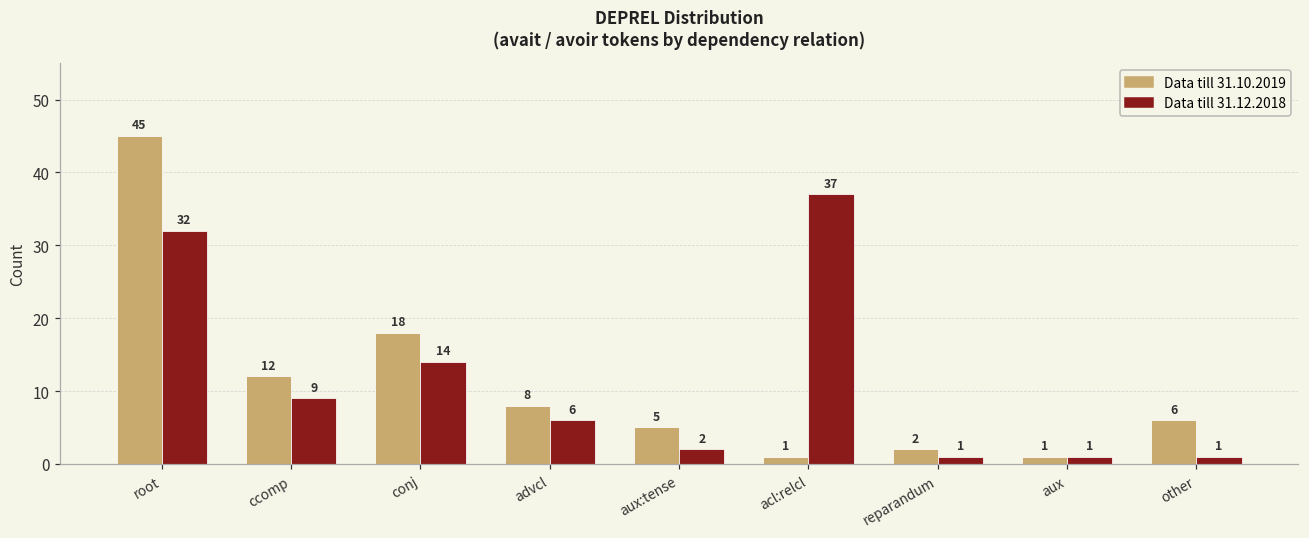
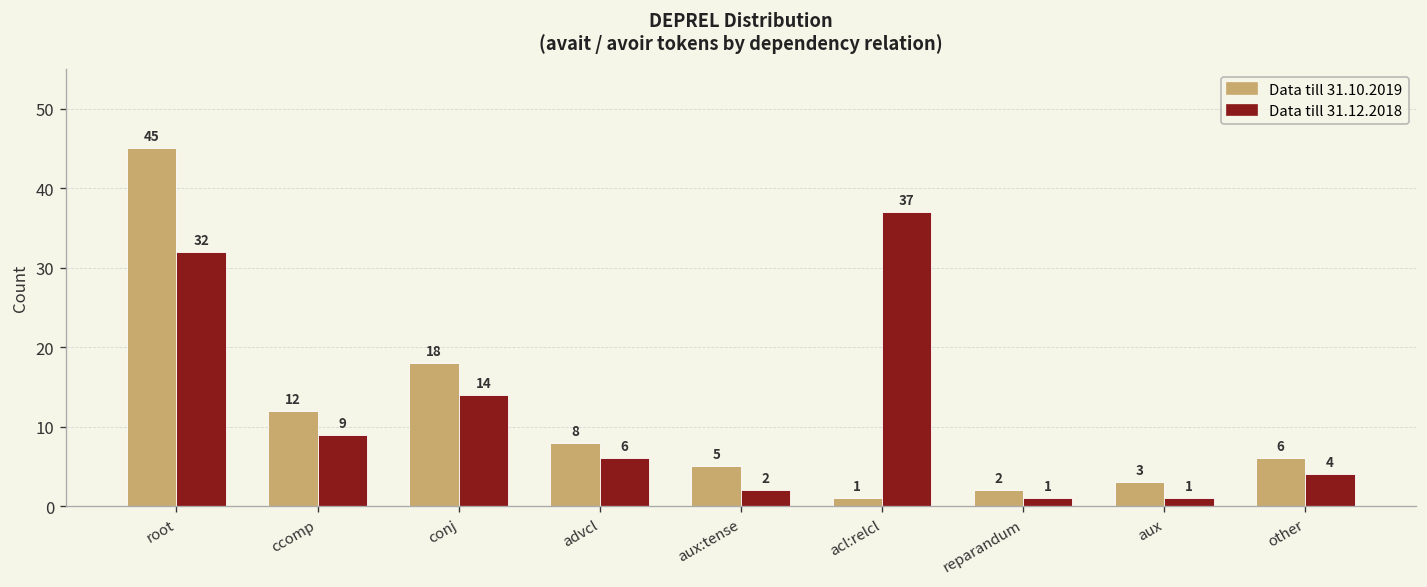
  {
    "Data till 31.10.2019": {
      "root": 45,
      "ccomp": 12,
      "conj": 18,
      "advcl": 8,
      "aux:tense": 5,
      "acl:relcl": 1,
      "reparandum": 2,
-     "aux": 1,
+     "aux": 3,
      "other": 6
    },
    "Data till 31.12.2018": {
      "root": 32,
      "ccomp": 9,
      "conj": 14,
      "advcl": 6,
      "aux:tense": 2,
      "acl:relcl": 37,
      "reparandum": 1,
      "aux": 1,
-     "other": 1
+     "other": 4
    }
  }
